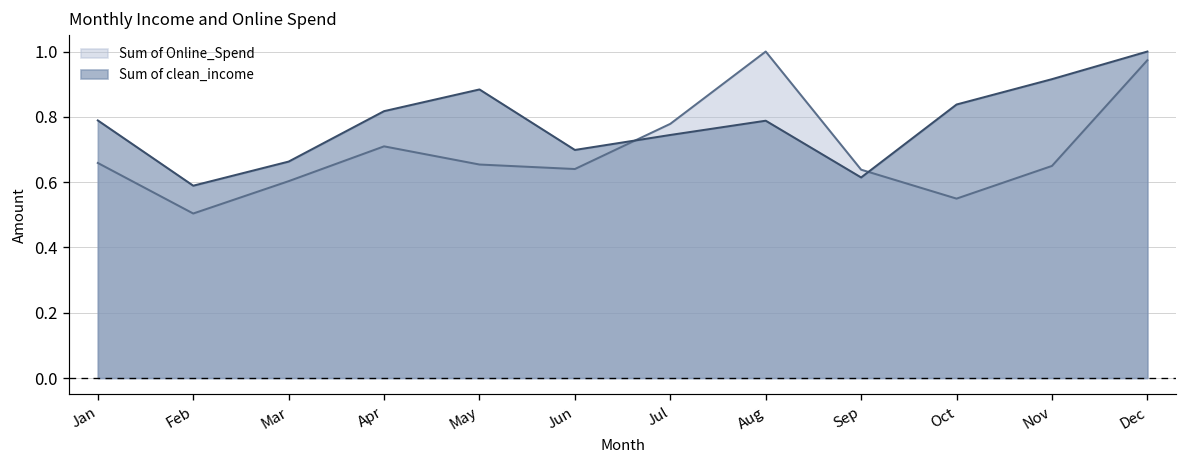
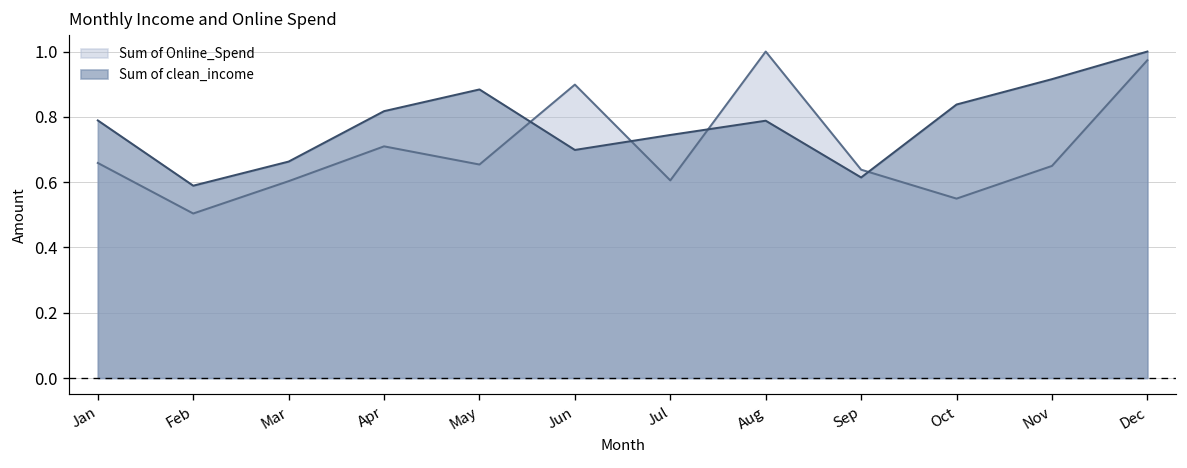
  {
    "Sum of Online_Spend": {
      "Jan": 0.66,
      "Feb": 0.50,
      "Mar": 0.60,
      "Apr": 0.71,
      "May": 0.65,
-     "Jun": 0.64,
-     "Jul": 0.78,
+     "Jun": 0.90,
+     "Jul": 0.61,
      "Aug": 1.00,
      "Sep": 0.64,
      "Oct": 0.55,
      "Nov": 0.65,
      "Dec": 0.97
    },
    "Sum of clean_income": {
      "Jan": 0.79,
      "Feb": 0.59,
      "Mar": 0.66,
      "Apr": 0.82,
      "May": 0.88,
      "Jun": 0.70,
      "Jul": 0.74,
      "Aug": 0.79,
      "Sep": 0.61,
      "Oct": 0.84,
      "Nov": 0.92,
      "Dec": 1.00
    }
  }
